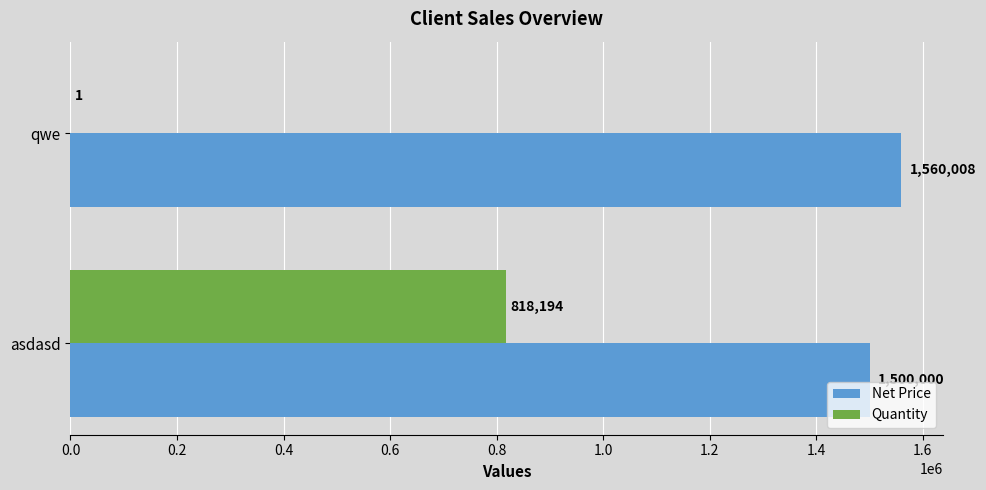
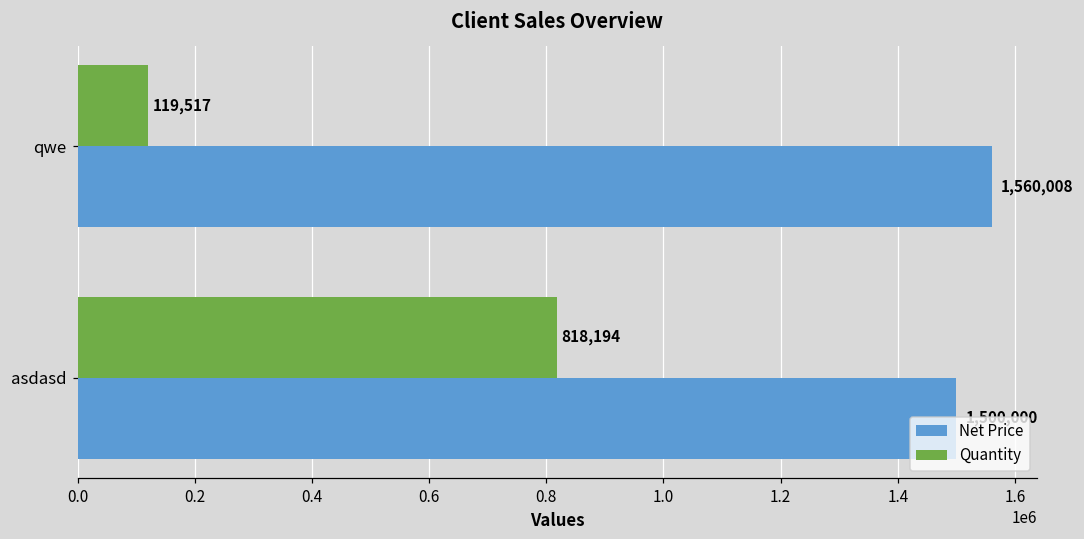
  {
    "Net Price": {
      "qwe": "1,560,008"
    },
    "Quantity": {
-     "qwe": "1",
+     "qwe": "119,517",
      "asdasd": "818,194"
    }
  }
